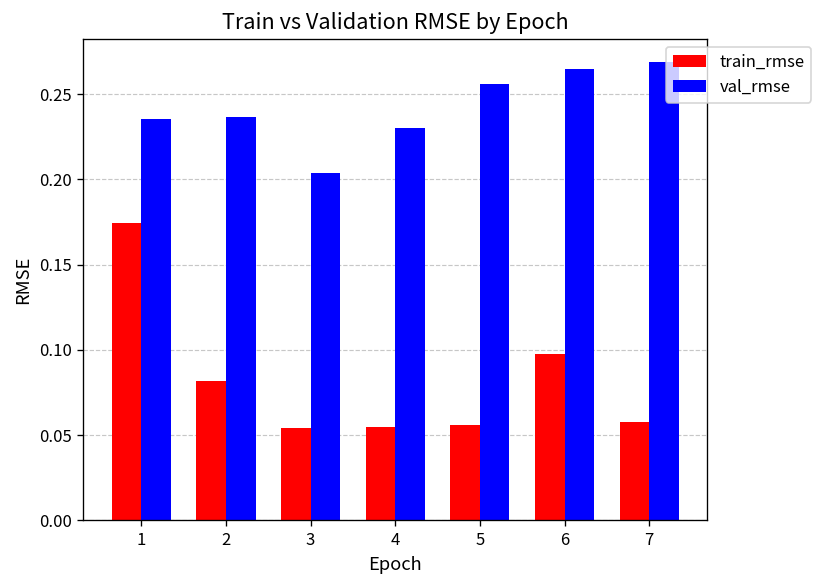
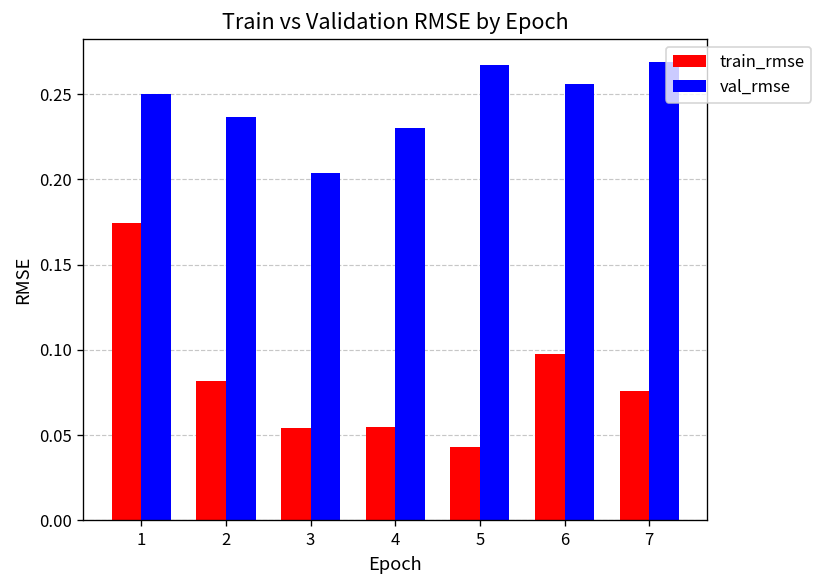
  {
    "train_rmse": {
      "1": 0.174,
      "2": 0.082,
      "3": 0.054,
      "4": 0.055,
-     "5": 0.056,
+     "5": 0.043,
      "6": 0.098,
-     "7": 0.058
+     "7": 0.076
    },
    "val_rmse": {
-     "1": 0.236,
+     "1": 0.250,
      "2": 0.237,
      "3": 0.204,
      "4": 0.230,
-     "5": 0.256,
-     "6": 0.265,
+     "5": 0.267,
+     "6": 0.256,
      "7": 0.269
    }
  }
